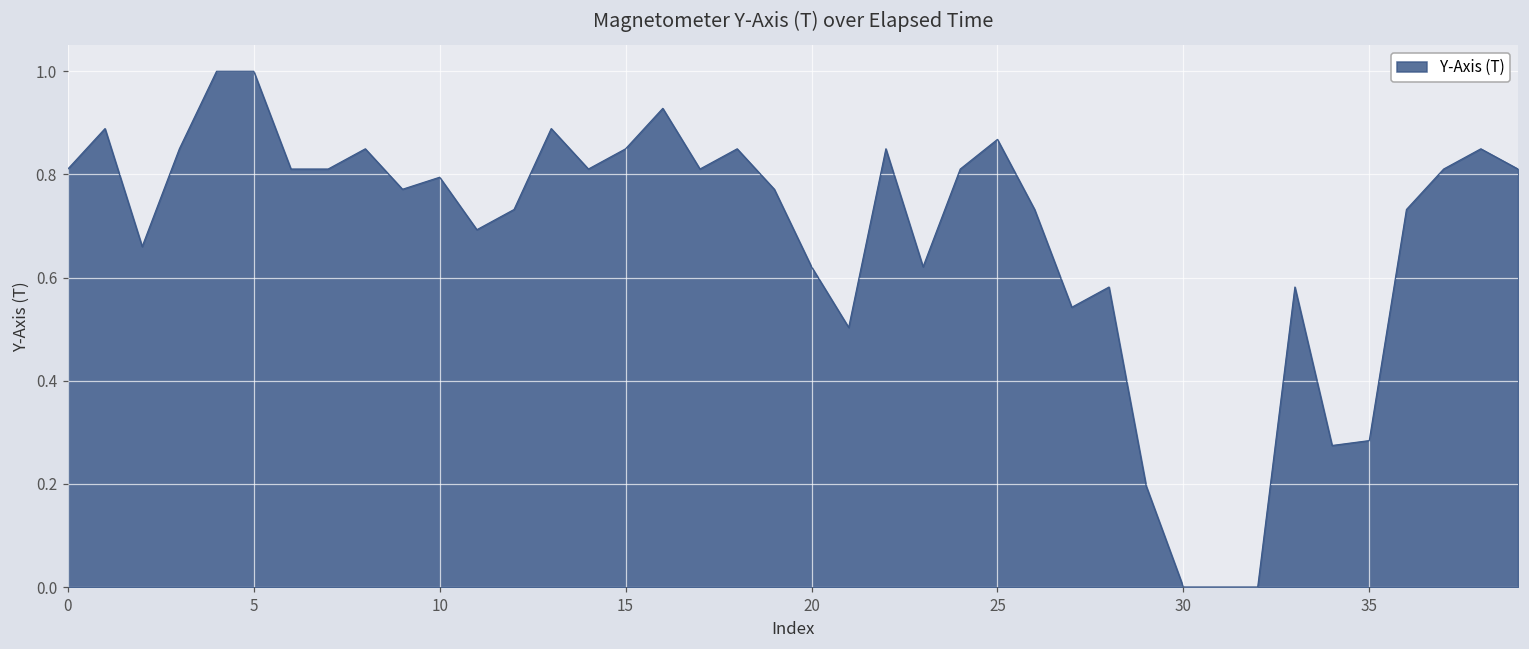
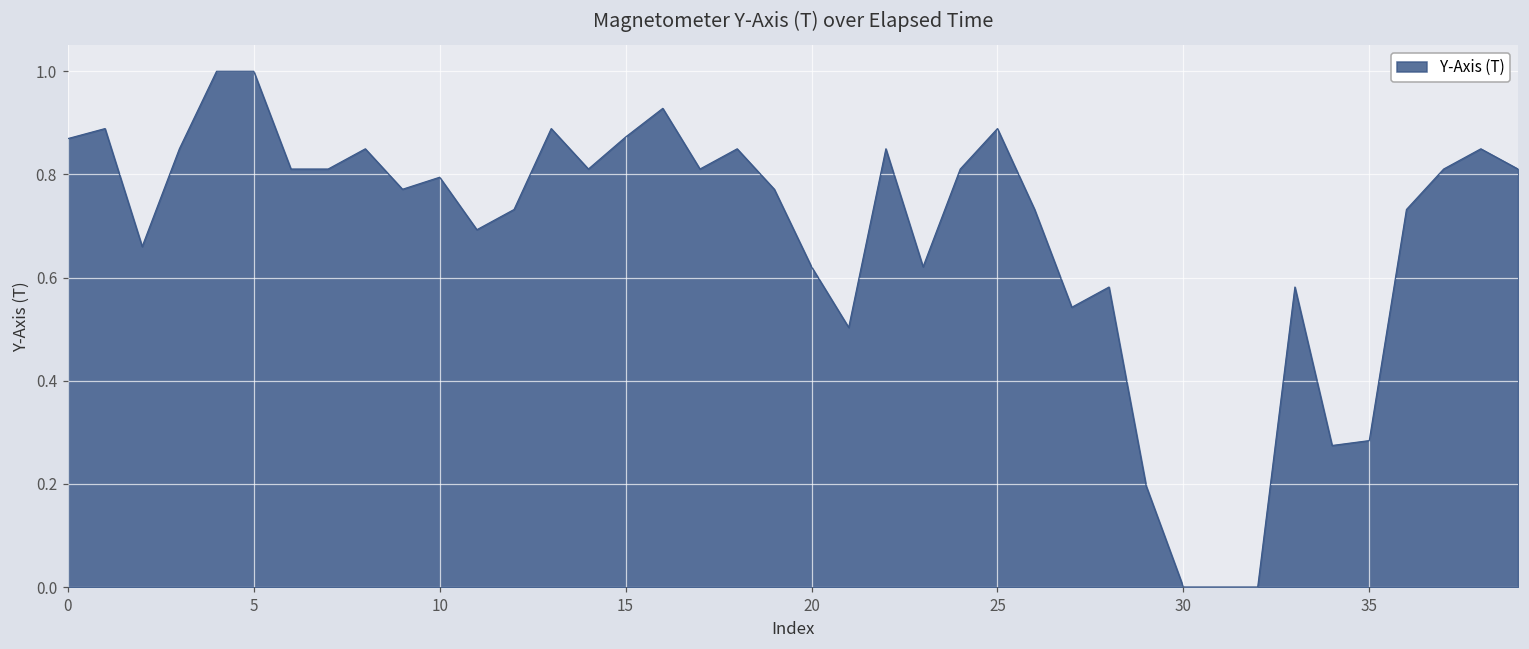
  {
-   "0": 0.81,
+   "0": 0.87,
    "5": 1.00,
    "10": 0.79,
-   "15": 0.85,
+   "15": 0.87,
    "20": 0.62,
-   "25": 0.87,
+   "25": 0.89,
    "30": 0.00,
    "35": 0.28
  }
